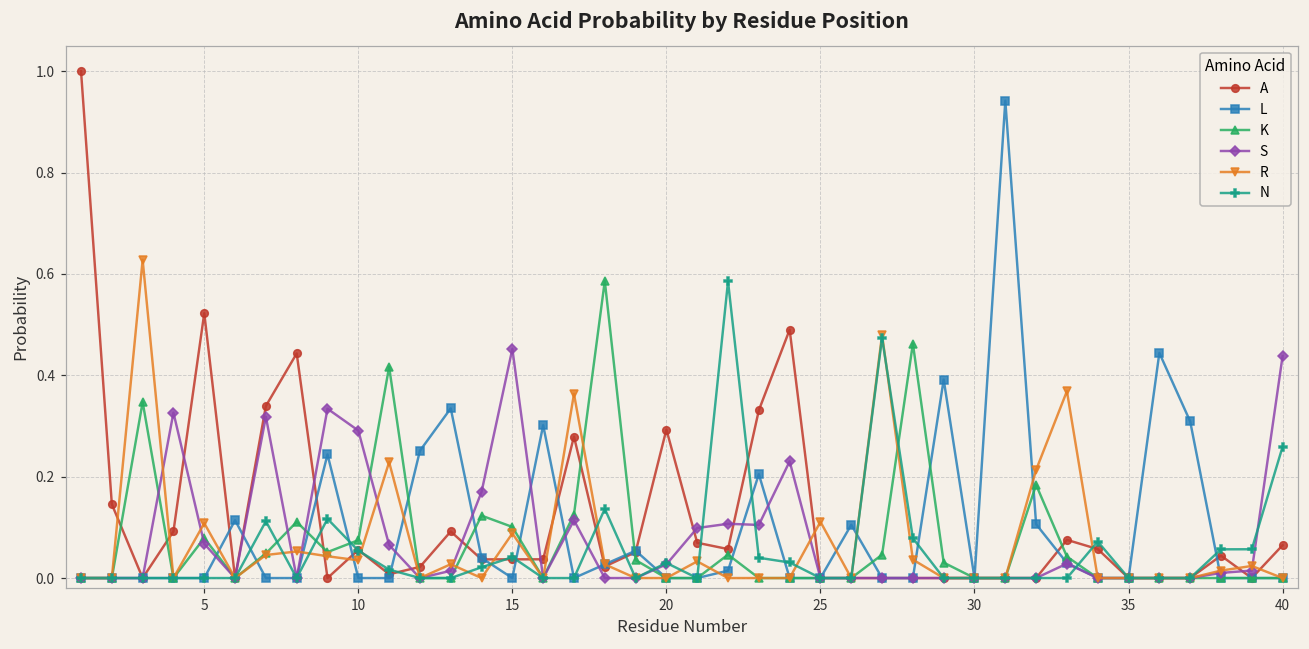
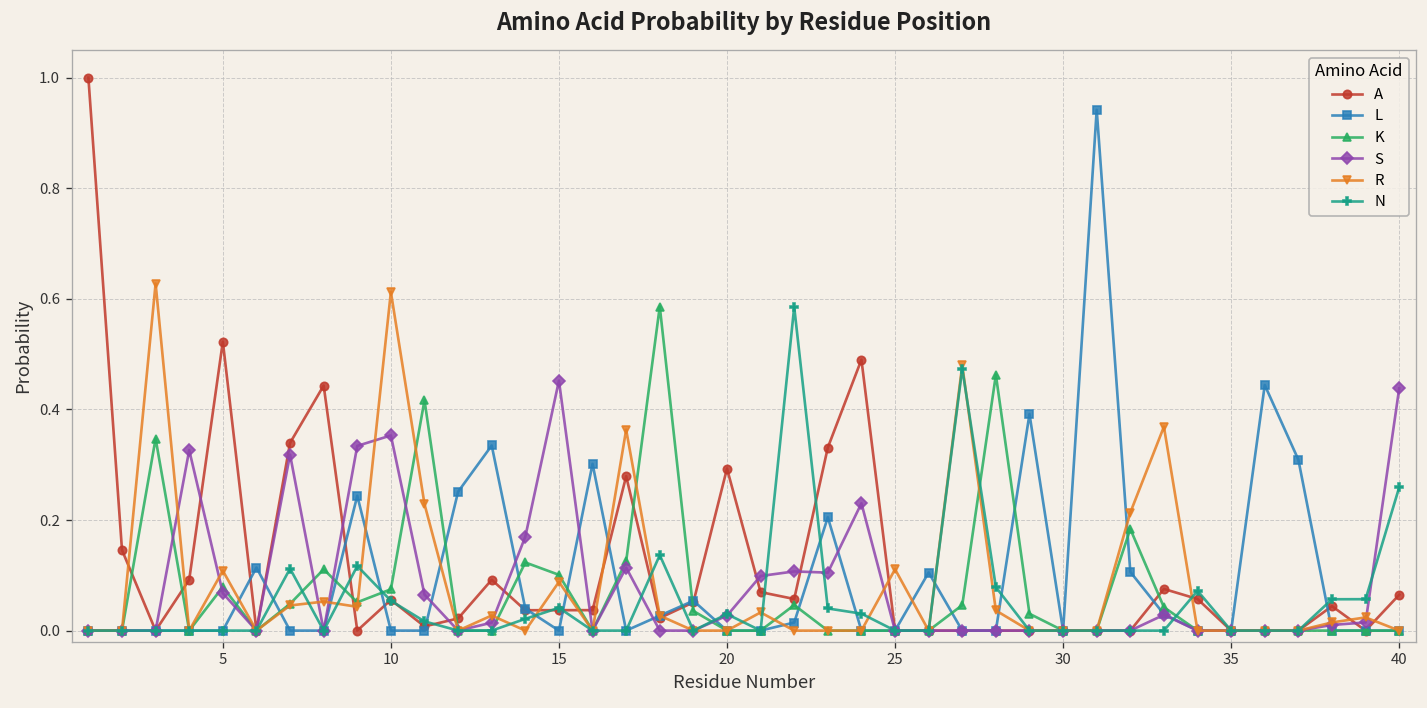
  {
    "A": {
      "5": 0.52,
      "20": 0.29,
      "40": 0.06
    },
    "L": {
      "10": 0.00,
      "15": 0.00
    },
    "S": {
      "5": 0.07,
-     "10": 0.29,
+     "10": 0.35,
      "15": 0.45,
      "40": 0.44
    },
    "R": {
      "5": 0.11,
-     "10": 0.03,
+     "10": 0.61,
      "15": 0.09,
      "25": 0.11
    }
  }
